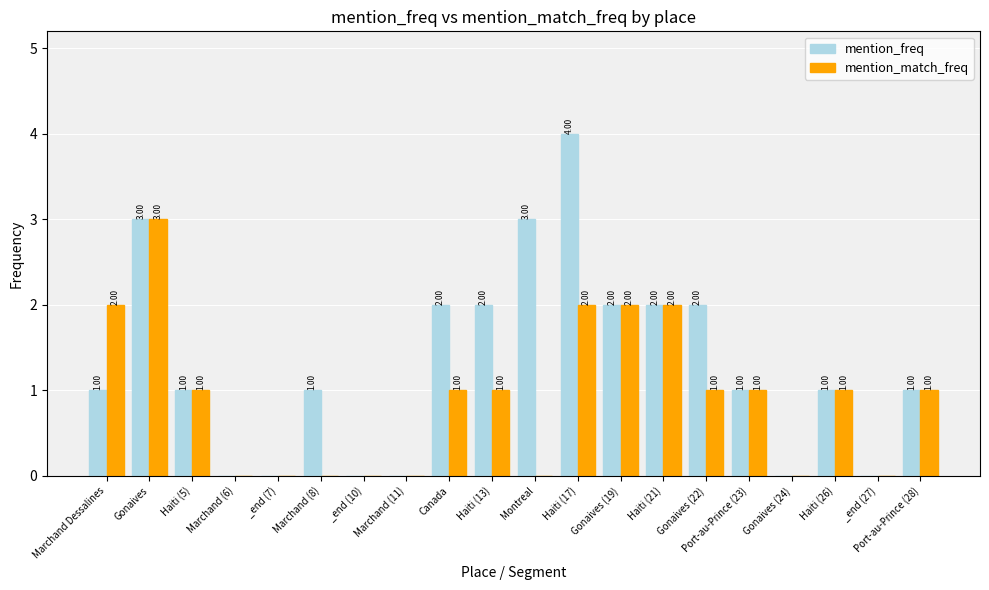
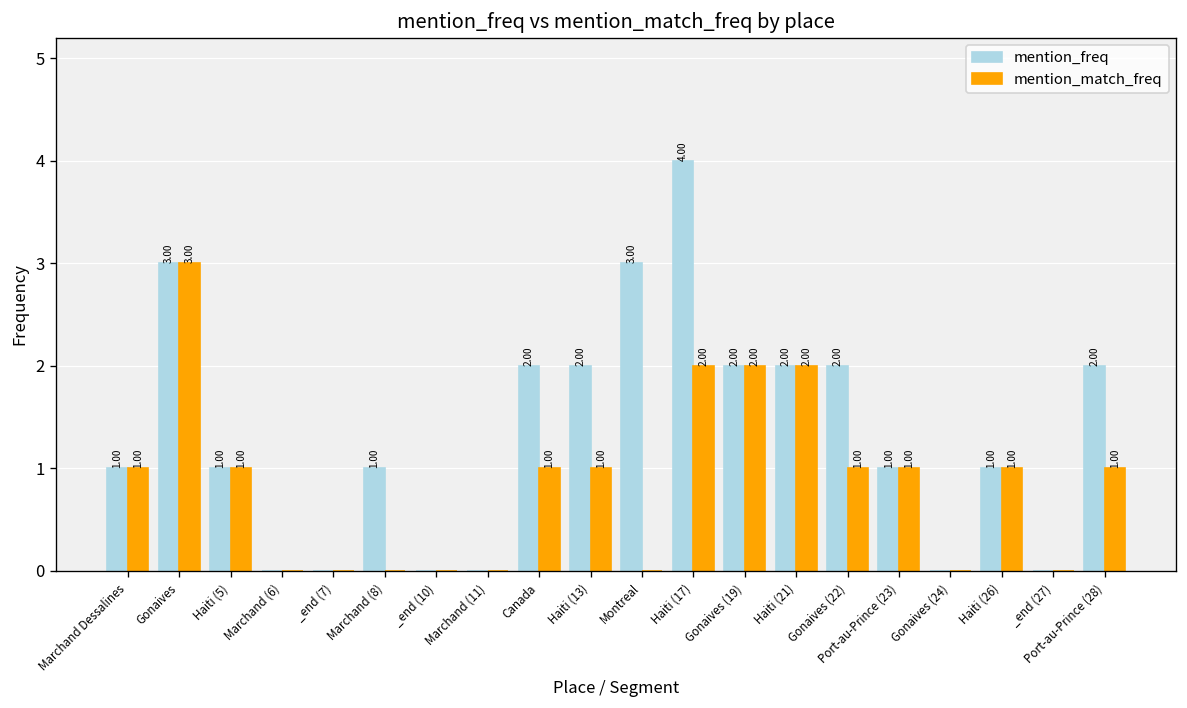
  {
    "mention_freq": {
      "Marchand Dessalines": 1.00,
      "Gonaives": 3.00,
      "Haiti (5)": 1.00,
      "Marchand (8)": 1.00,
      "Canada": 2.00,
      "Haiti (13)": 2.00,
      "Montreal": 3.00,
      "Haiti (17)": 4.00,
      "Gonaives (19)": 2.00,
      "Haiti (21)": 2.00,
      "Gonaives (22)": 2.00,
      "Port-au-Prince (23)": 1.00,
      "Haiti (26)": 1.00,
-     "Port-au-Prince (28)": 1.00
+     "Port-au-Prince (28)": 2.00
    },
    "mention_match_freq": {
-     "Marchand Dessalines": 2.00,
+     "Marchand Dessalines": 1.00,
      "Gonaives": 3.00,
      "Haiti (5)": 1.00,
      "Canada": 1.00,
      "Haiti (13)": 1.00,
      "Haiti (17)": 2.00,
      "Gonaives (19)": 2.00,
      "Haiti (21)": 2.00,
      "Gonaives (22)": 1.00,
      "Port-au-Prince (23)": 1.00,
      "Haiti (26)": 1.00,
      "Port-au-Prince (28)": 1.00
    }
  }
